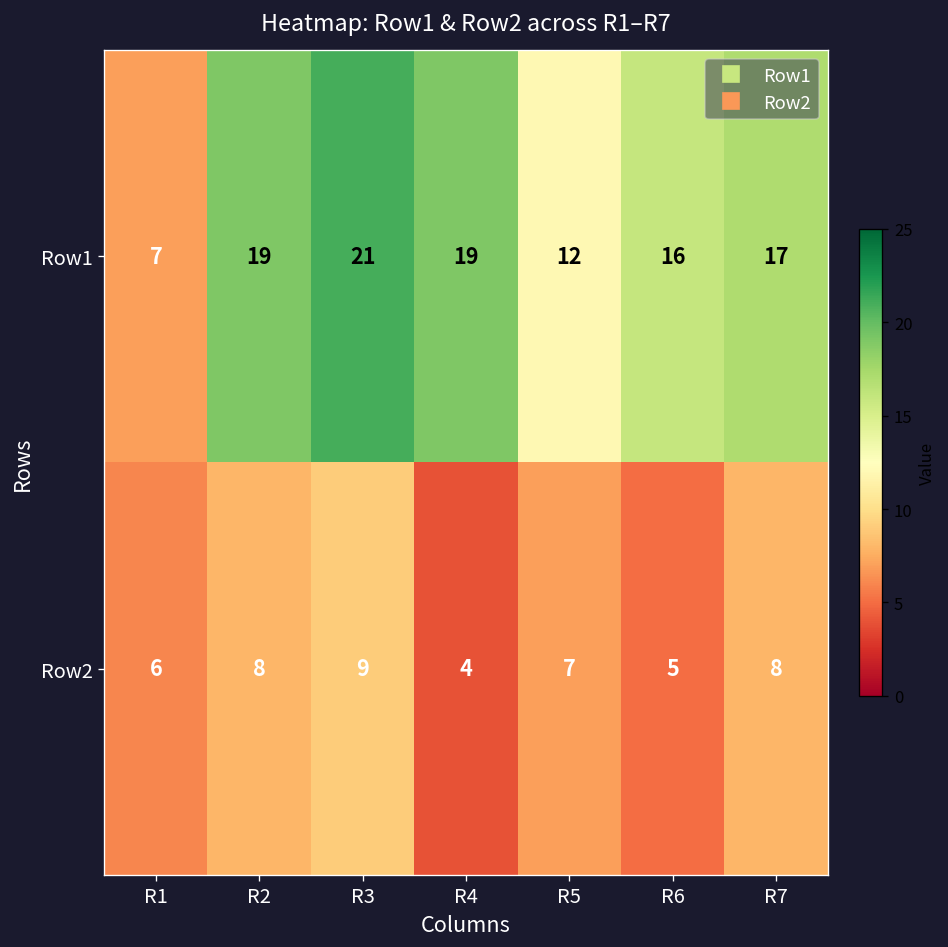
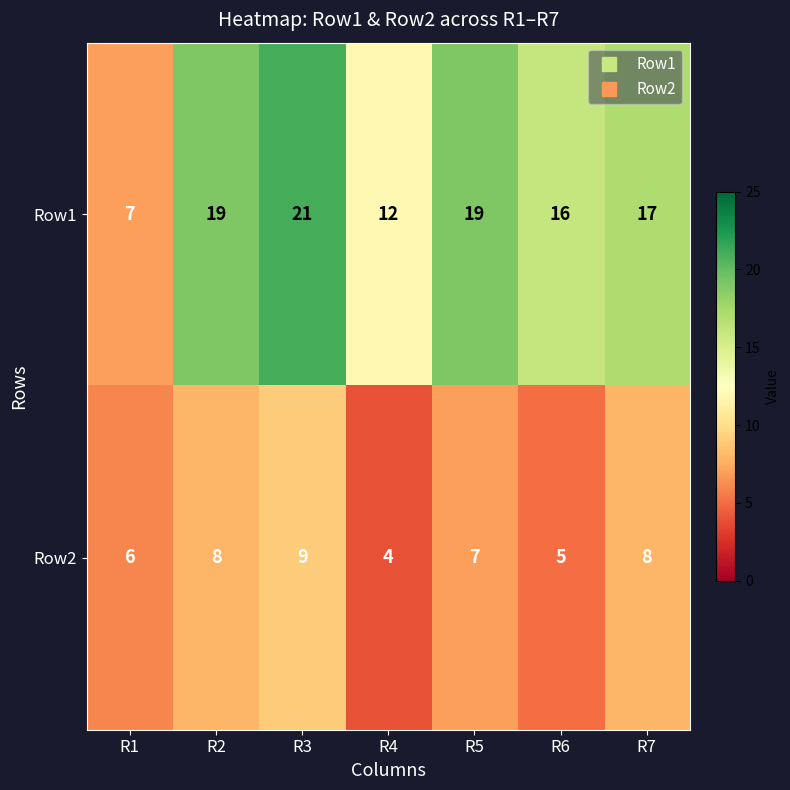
  {
    "Row1": {
      "R1": 7,
      "R2": 19,
      "R3": 21,
-     "R4": 19,
-     "R5": 12,
+     "R4": 12,
+     "R5": 19,
      "R6": 16,
      "R7": 17
    },
    "Row2": {
      "R1": 6,
      "R2": 8,
      "R3": 9,
      "R4": 4,
      "R5": 7,
      "R6": 5,
      "R7": 8
    }
  }
